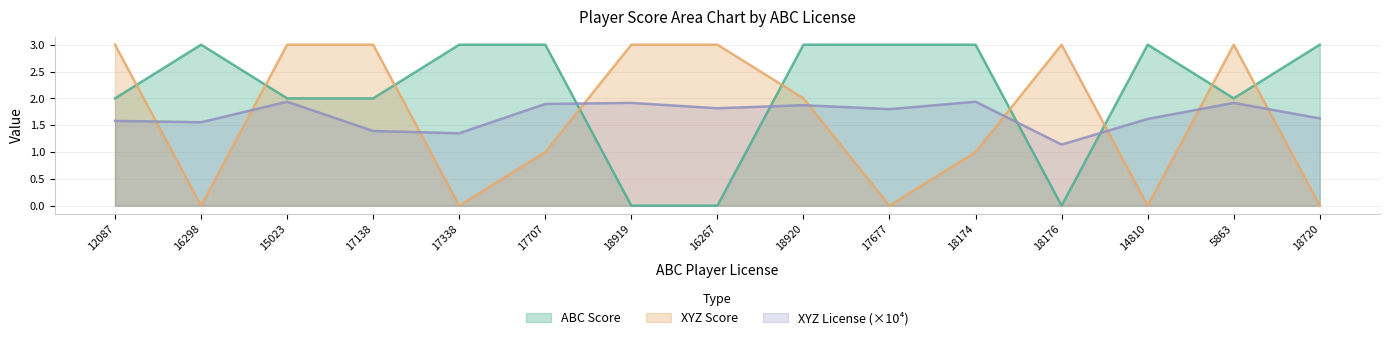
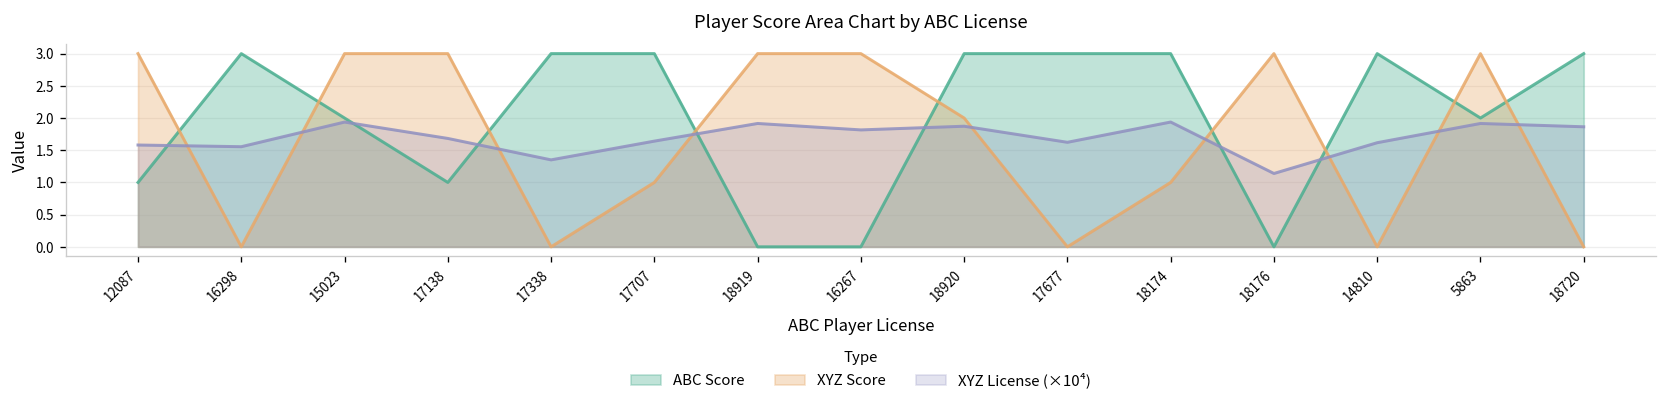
  {
    "ABC Score": {
-     "12087": 2,
+     "12087": 1,
      "16298": 3,
      "15023": 2,
-     "17138": 2,
+     "17138": 1,
      "17338": 3,
      "17707": 3,
      "18919": 0,
      "16267": 0,
      "18920": 3,
      "17677": 3,
      "18174": 3,
      "18176": 0,
      "14810": 3,
      "5863": 2,
      "18720": 3
    },
    "XYZ Score": {
      "12087": 3.0,
      "16298": 0.0,
      "15023": 3.0,
      "17138": 3.0,
      "17338": 0.0,
      "17707": 1.0,
      "18919": 3.0,
      "16267": 3.0,
      "18920": 2.0,
      "17677": 0.0,
      "18174": 1.0,
      "18176": 3.0,
      "14810": 0.0,
      "5863": 3.0,
      "18720": 0.0
    },
    "XYZ License (×10⁴)": {
      "12087": 1.6,
      "16298": 1.6,
      "15023": 1.9,
-     "17138": 1.4,
+     "17138": 1.7,
      "17338": 1.4,
-     "17707": 1.9,
+     "17707": 1.6,
      "18919": 1.9,
      "16267": 1.8,
      "18920": 1.9,
-     "17677": 1.8,
+     "17677": 1.6,
      "18174": 1.9,
      "18176": 1.1,
      "14810": 1.6,
      "5863": 1.9,
-     "18720": 1.6
+     "18720": 1.9
    }
  }
